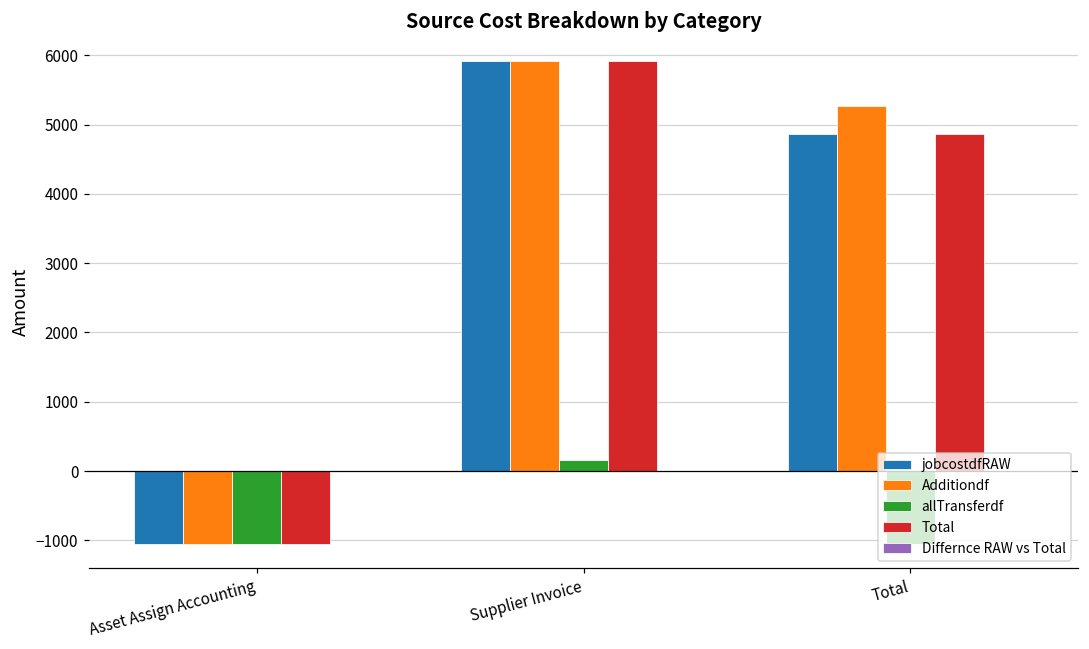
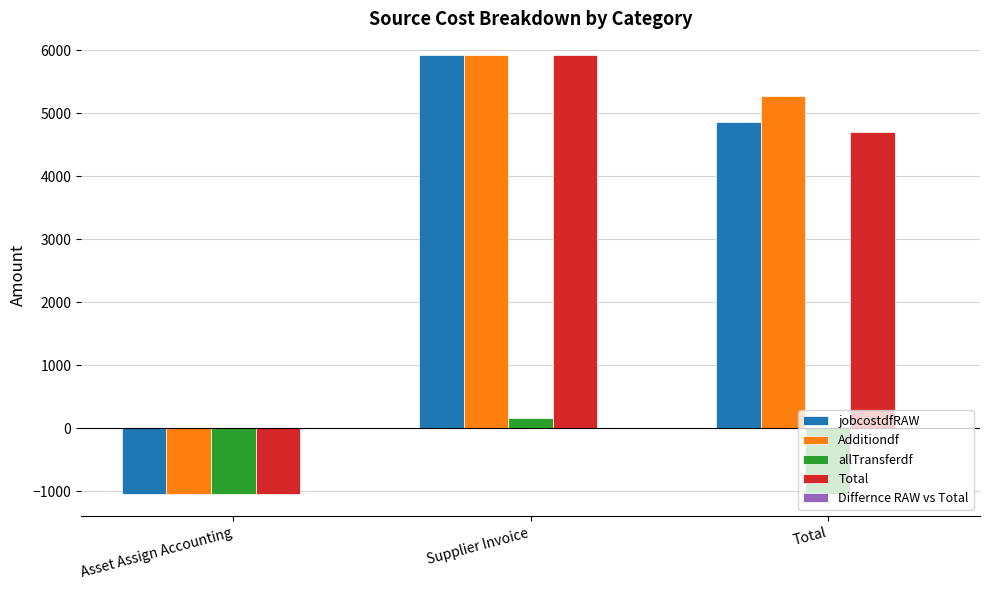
  {
    "jobcostdfRAW": {
      "Asset Assign Accounting": -1100,
      "Supplier Invoice": 5900,
      "Total": 4900
    },
    "Additiondf": {
      "Asset Assign Accounting": -1100,
      "Supplier Invoice": 5900,
      "Total": 5300
    },
    "allTransferdf": {
      "Asset Assign Accounting": -1100,
      "Supplier Invoice": 200
    },
    "Total": {
      "Asset Assign Accounting": -1100,
      "Supplier Invoice": 5900,
-     "Total": 4900
+     "Total": 4700
    },
    "Differnce RAW vs Total": {
      "Asset Assign Accounting": 0,
      "Supplier Invoice": 0
    }
  }
